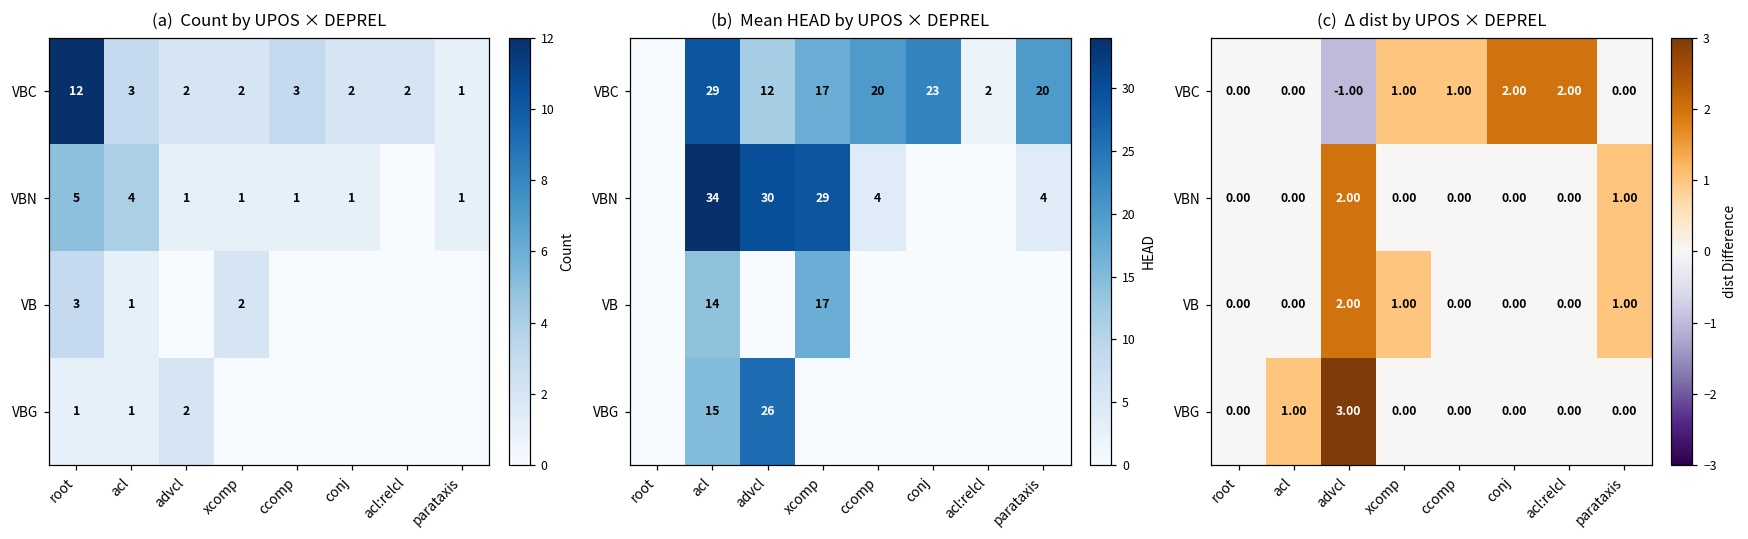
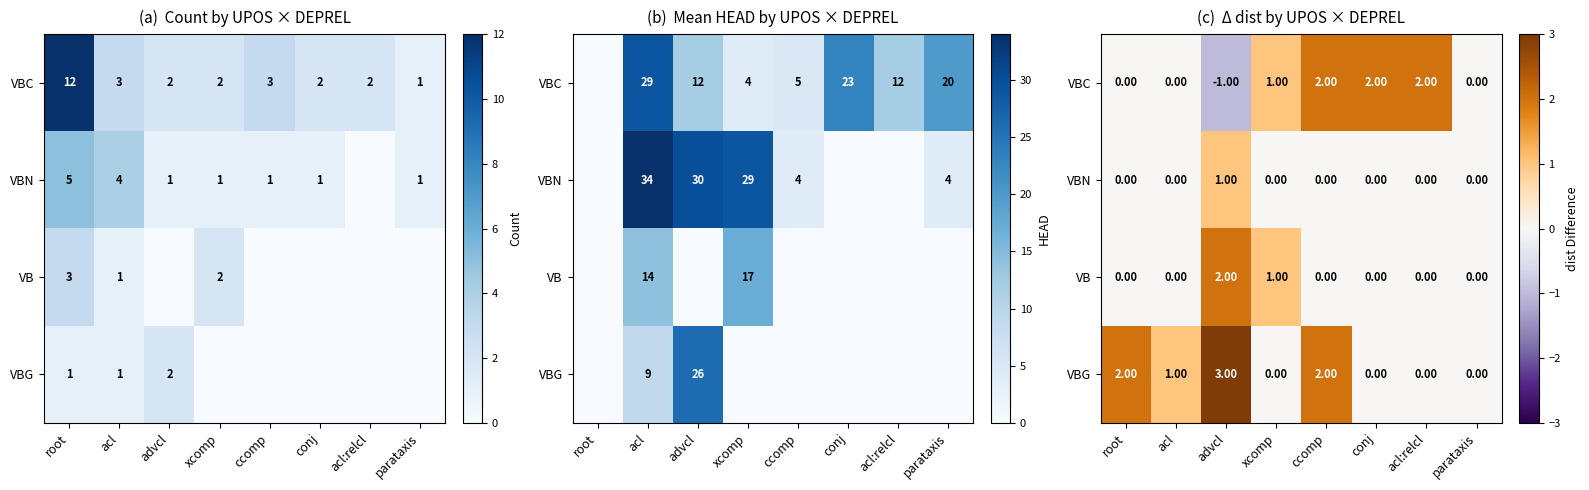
  {
    "(a) Count by UPOS × DEPREL": {
      "VBC": {
        "root": 12,
        "acl": 3,
        "advcl": 2,
        "xcomp": 2,
        "ccomp": 3,
        "conj": 2,
        "acl:relcl": 2,
        "parataxis": 1
      },
      "VBN": {
        "root": 5,
        "acl": 4,
        "advcl": 1,
        "xcomp": 1,
        "ccomp": 1,
        "conj": 1,
        "parataxis": 1
      },
      "VB": {
        "root": 3,
        "acl": 1,
        "xcomp": 2
      },
      "VBG": {
        "root": 1,
        "acl": 1,
        "advcl": 2
      }
    },
    "(b) Mean HEAD by UPOS × DEPREL": {
      "VBC": {
        "acl": 29,
        "advcl": 12,
-       "xcomp": 17,
-       "ccomp": 20,
+       "xcomp": 4,
+       "ccomp": 5,
        "conj": 23,
-       "acl:relcl": 2,
+       "acl:relcl": 12,
        "parataxis": 20
      },
      "VBN": {
        "acl": 34,
        "advcl": 30,
        "xcomp": 29,
        "ccomp": 4,
        "parataxis": 4
      },
      "VB": {
        "acl": 14,
        "xcomp": 17
      },
      "VBG": {
-       "acl": 15,
+       "acl": 9,
        "advcl": 26
      }
    },
    "(c) Δ dist by UPOS × DEPREL": {
      "VBC": {
        "root": 0.00,
        "acl": 0.00,
        "advcl": -1.00,
        "xcomp": 1.00,
-       "ccomp": 1.00,
+       "ccomp": 2.00,
        "conj": 2.00,
        "acl:relcl": 2.00,
        "parataxis": 0.00
      },
      "VBN": {
        "root": 0.00,
        "acl": 0.00,
-       "advcl": 2.00,
+       "advcl": 1.00,
        "xcomp": 0.00,
        "ccomp": 0.00,
        "conj": 0.00,
        "acl:relcl": 0.00,
-       "parataxis": 1.00
+       "parataxis": 0.00
      },
      "VB": {
        "root": 0.00,
        "acl": 0.00,
        "advcl": 2.00,
        "xcomp": 1.00,
        "ccomp": 0.00,
        "conj": 0.00,
        "acl:relcl": 0.00,
-       "parataxis": 1.00
+       "parataxis": 0.00
      },
      "VBG": {
-       "root": 0.00,
+       "root": 2.00,
        "acl": 1.00,
        "advcl": 3.00,
        "xcomp": 0.00,
-       "ccomp": 0.00,
+       "ccomp": 2.00,
        "conj": 0.00,
        "acl:relcl": 0.00,
        "parataxis": 0.00
      }
    }
  }
